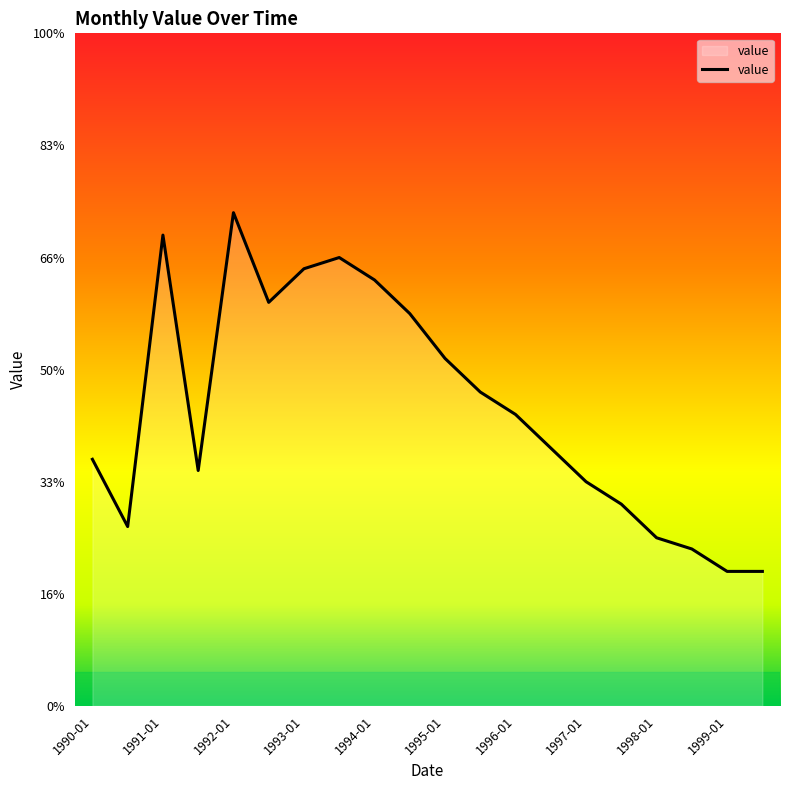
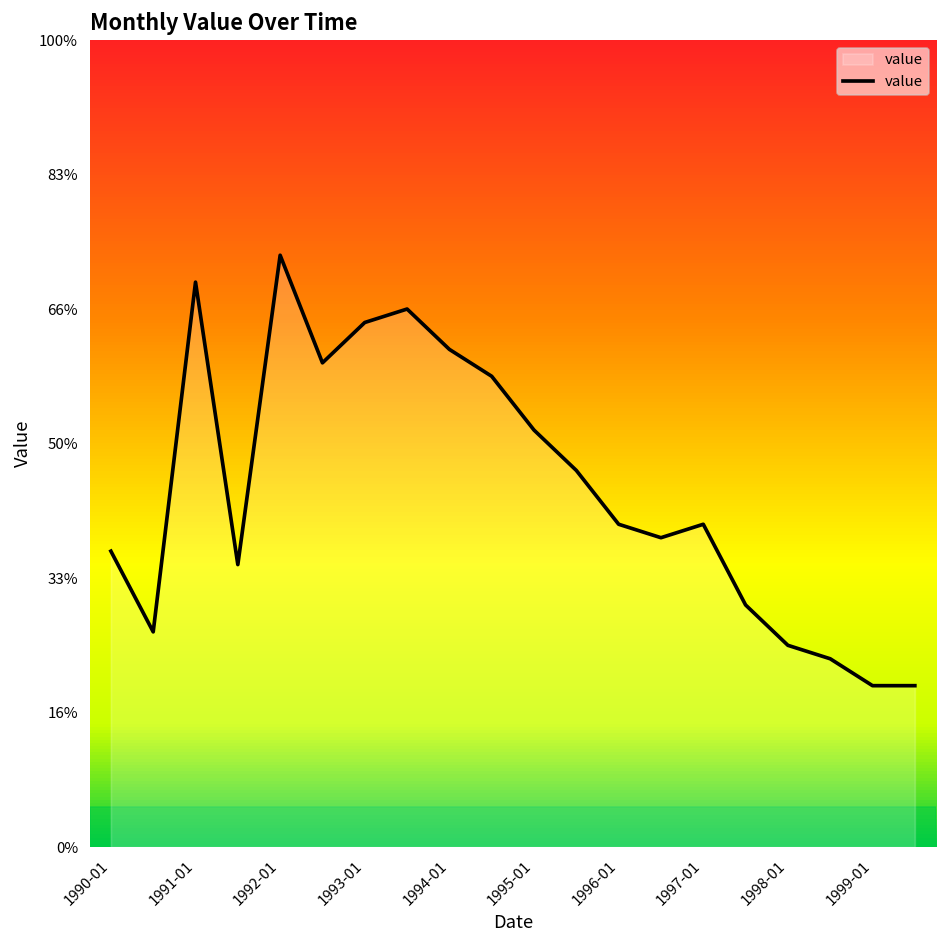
  {
    "1990-01": "37%",
    "1991-01": "70%",
    "1992-01": "73%",
    "1993-01": "65%",
-   "1994-01": "63%",
+   "1994-01": "62%",
    "1995-01": "52%",
-   "1996-01": "43%",
-   "1997-01": "33%",
+   "1996-01": "40%",
+   "1997-01": "40%",
    "1998-01": "25%",
    "1999-01": "20%"
  }
